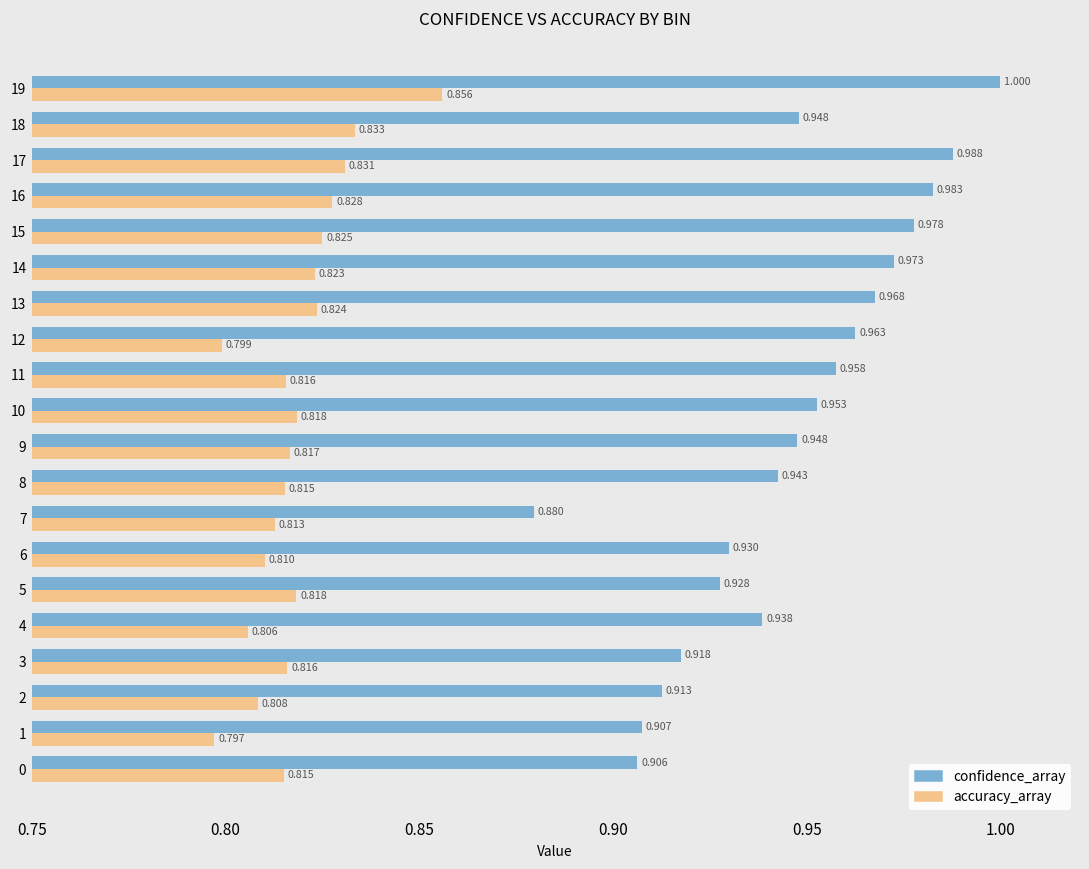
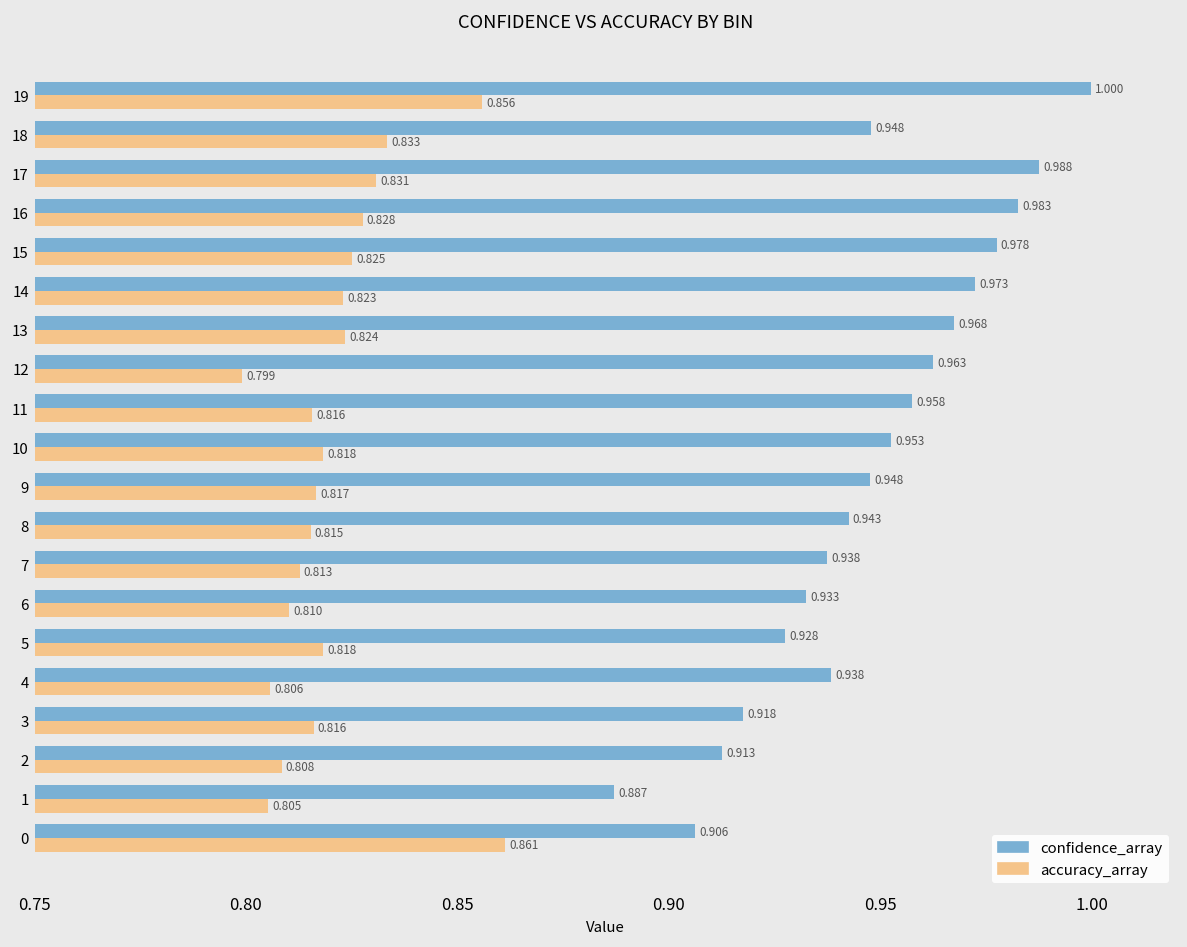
  {
    "confidence_array": {
      "19": 1.000,
      "18": 0.948,
      "17": 0.988,
      "16": 0.983,
      "15": 0.978,
      "14": 0.973,
      "13": 0.968,
      "12": 0.963,
      "11": 0.958,
      "10": 0.953,
      "9": 0.948,
      "8": 0.943,
-     "7": 0.880,
-     "6": 0.930,
+     "7": 0.938,
+     "6": 0.933,
      "5": 0.928,
      "4": 0.938,
      "3": 0.918,
      "2": 0.913,
-     "1": 0.907,
+     "1": 0.887,
      "0": 0.906
    },
    "accuracy_array": {
      "19": 0.856,
      "18": 0.833,
      "17": 0.831,
      "16": 0.828,
      "15": 0.825,
      "14": 0.823,
      "13": 0.824,
      "12": 0.799,
      "11": 0.816,
      "10": 0.818,
      "9": 0.817,
      "8": 0.815,
      "7": 0.813,
      "6": 0.810,
      "5": 0.818,
      "4": 0.806,
      "3": 0.816,
      "2": 0.808,
-     "1": 0.797,
-     "0": 0.815
+     "1": 0.805,
+     "0": 0.861
    }
  }
